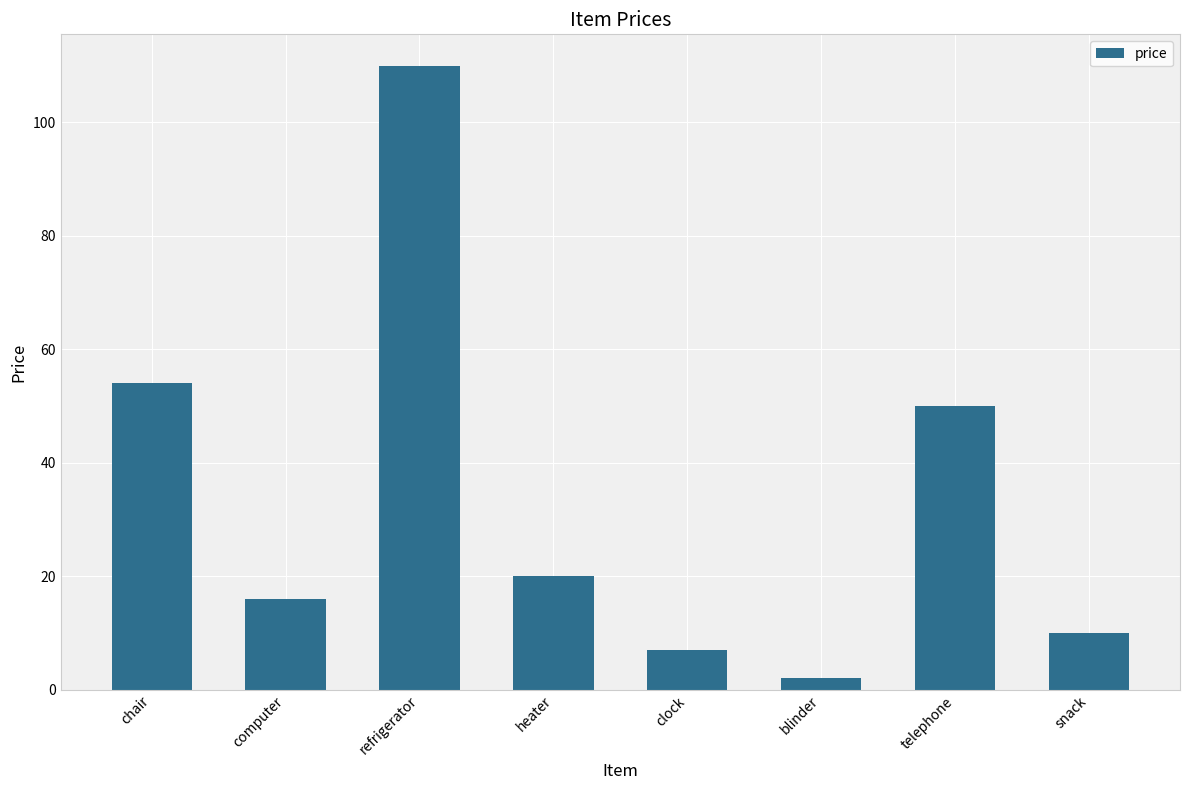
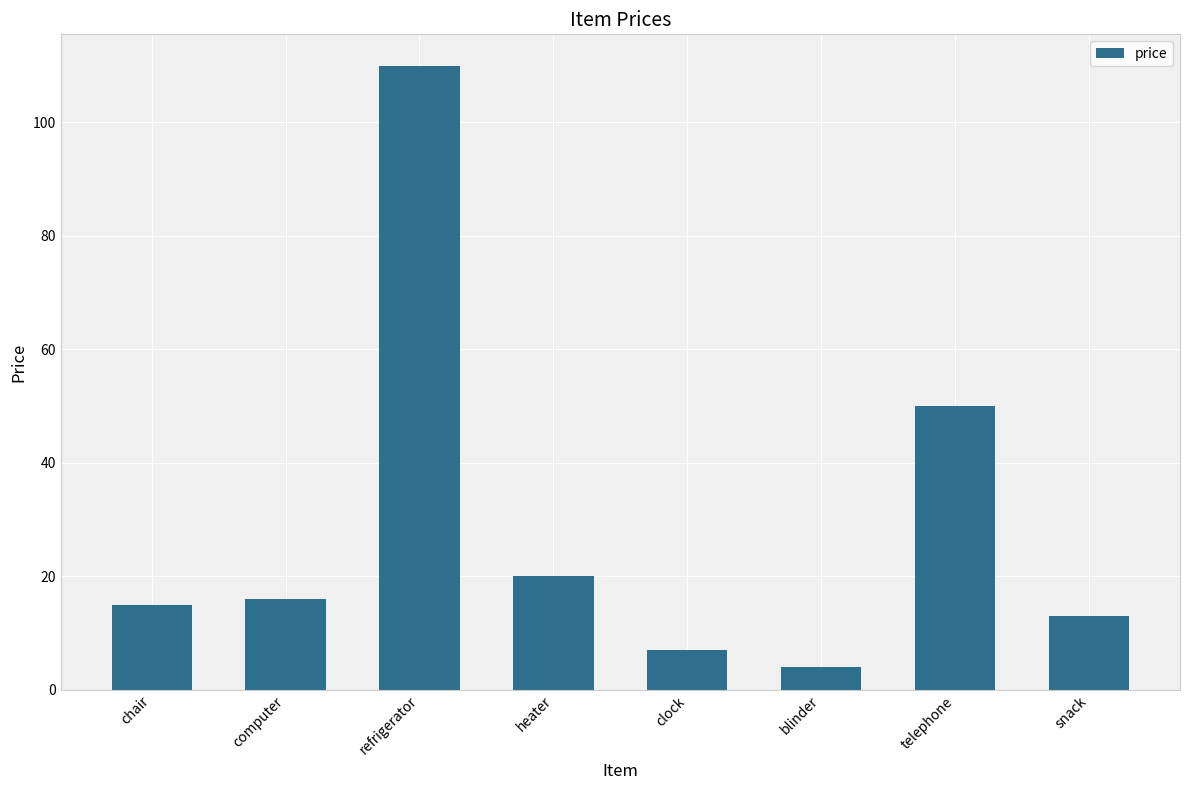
  {
-   "chair": 54,
+   "chair": 15,
    "computer": 16,
    "refrigerator": 110,
    "heater": 20,
    "clock": 7,
-   "blinder": 2,
+   "blinder": 4,
    "telephone": 50,
-   "snack": 10
+   "snack": 13
  }
